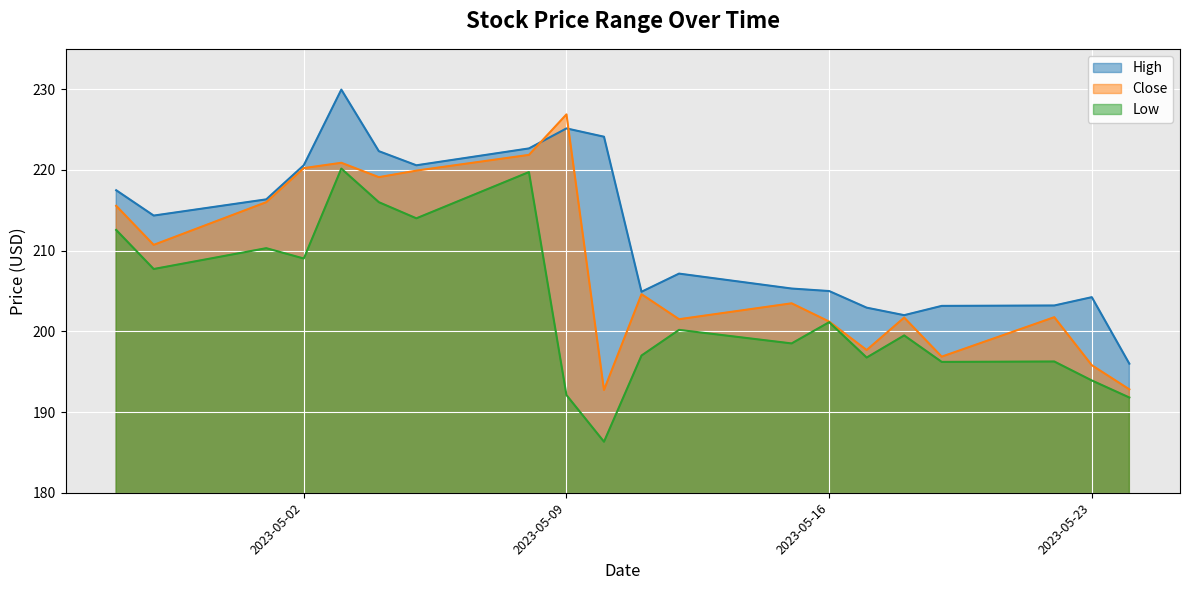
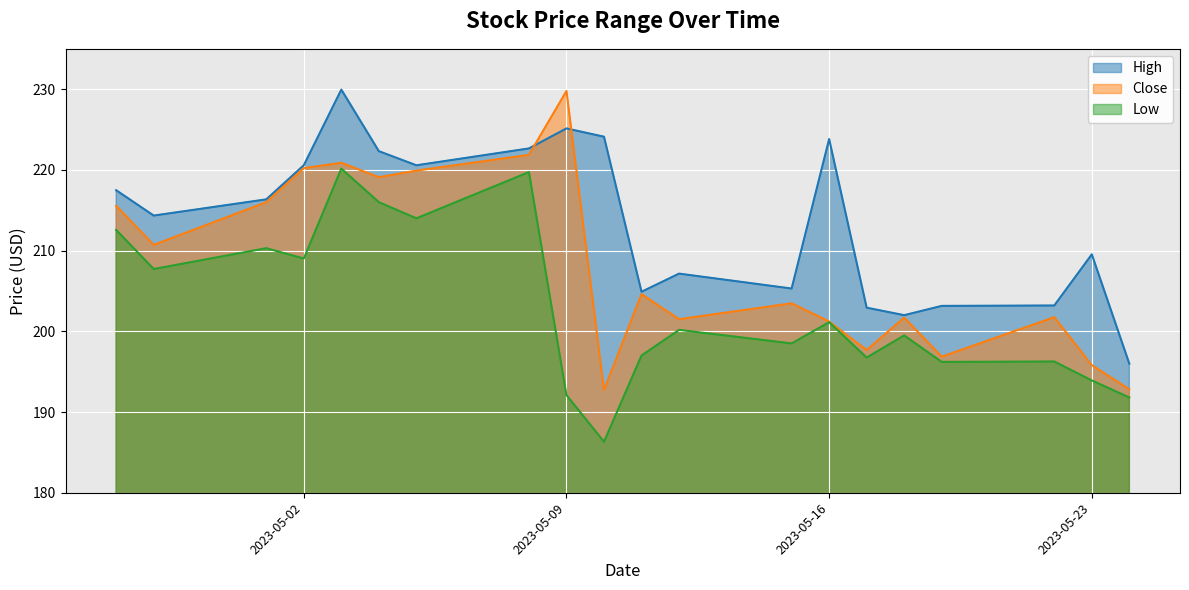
  {
    "High": {
      "2023-05-02": 221,
      "2023-05-09": 225,
-     "2023-05-16": 205,
-     "2023-05-23": 204
+     "2023-05-16": 224,
+     "2023-05-23": 210
    },
    "Close": {
      "2023-05-02": 220,
-     "2023-05-09": 227,
+     "2023-05-09": 230,
      "2023-05-23": 196
    },
    "Low": {
      "2023-05-02": 209,
      "2023-05-09": 192,
      "2023-05-23": 194
    }
  }
